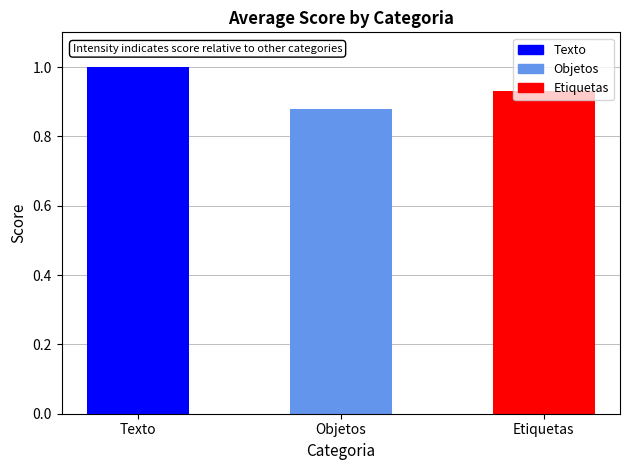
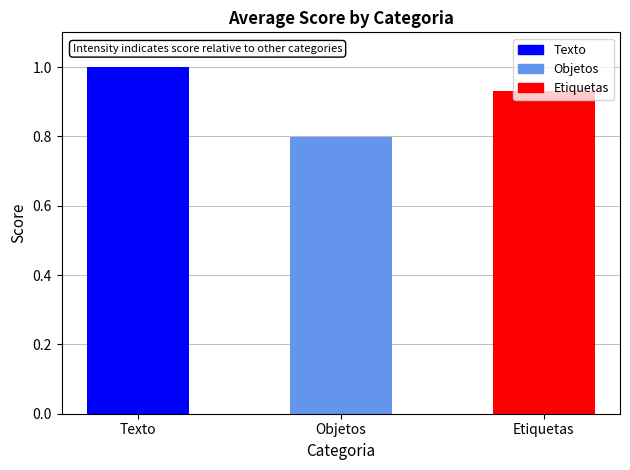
  {
    "Texto": 1.00,
-   "Objetos": 0.88
+   "Objetos": 0.80
  }
